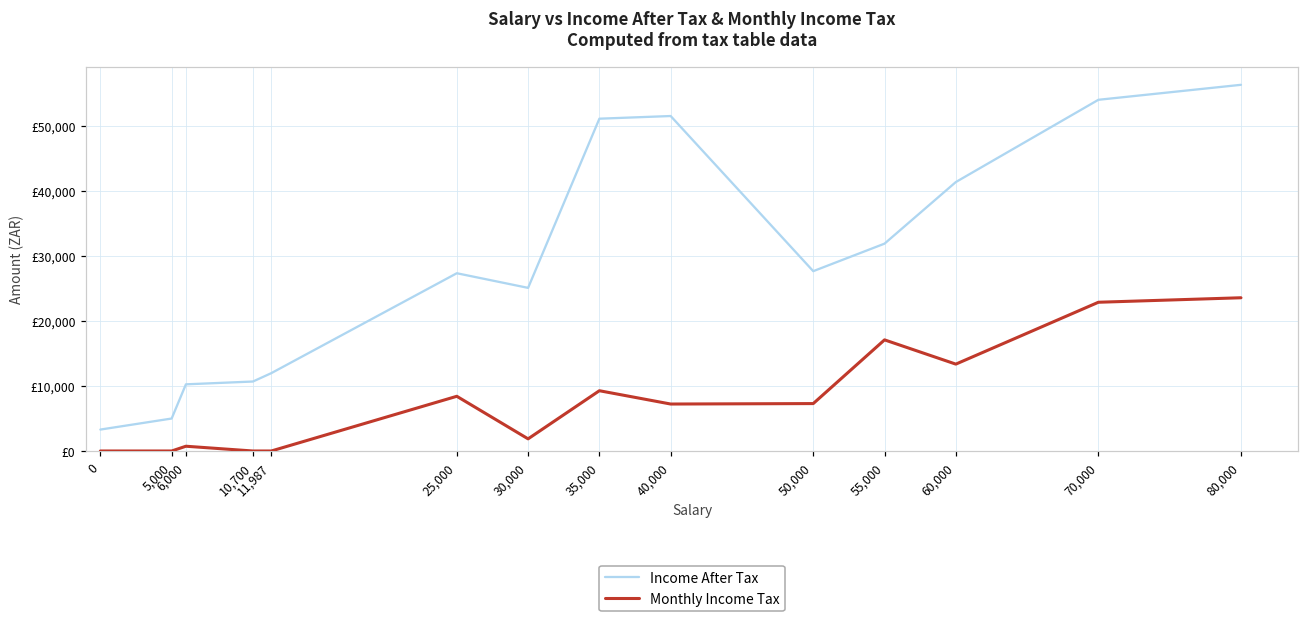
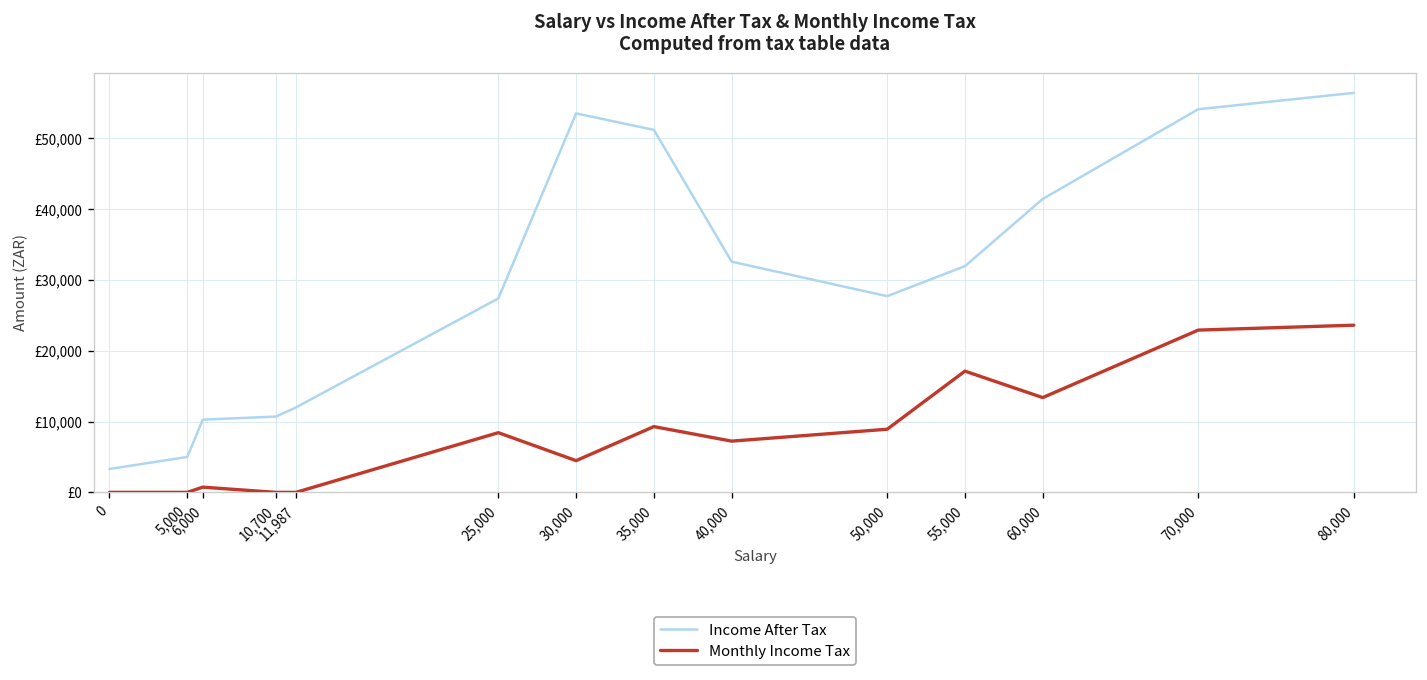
  {
    "Income After Tax": {
      "0": "£3,000",
      "5,000": "£5,000",
      "6,000": "£10,000",
      "10,700": "£11,000",
      "11,987": "£12,000",
      "25,000": "£27,000",
-     "30,000": "£25,000",
+     "30,000": "£54,000",
      "35,000": "£51,000",
-     "40,000": "£52,000",
+     "40,000": "£33,000",
      "50,000": "£28,000",
      "55,000": "£32,000",
      "60,000": "£41,000",
      "70,000": "£54,000",
      "80,000": "£56,000"
    },
    "Monthly Income Tax": {
      "0": "£0",
      "5,000": "£0",
      "6,000": "£1,000",
      "10,700": "£0",
      "11,987": "£0",
      "25,000": "£8,000",
-     "30,000": "£2,000",
+     "30,000": "£4,000",
      "35,000": "£9,000",
      "40,000": "£7,000",
-     "50,000": "£7,000",
+     "50,000": "£9,000",
      "55,000": "£17,000",
      "60,000": "£13,000",
      "70,000": "£23,000",
      "80,000": "£24,000"
    }
  }
